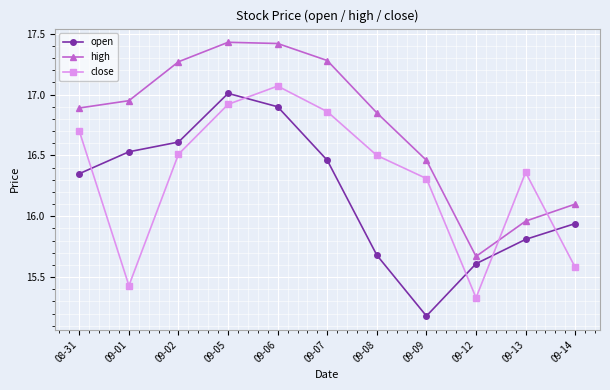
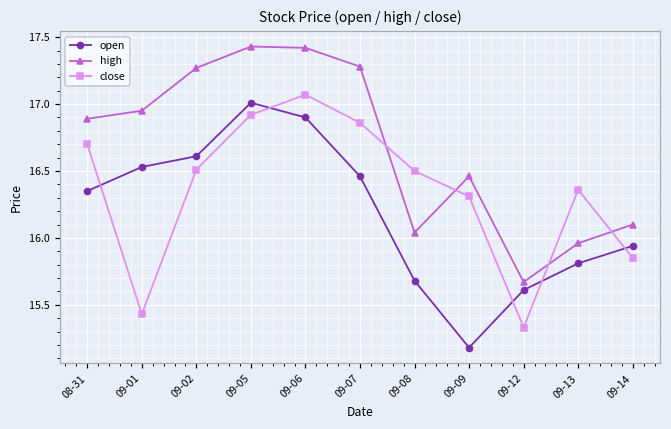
  {
    "open": {
      "08-31": 16.35,
      "09-01": 16.53,
      "09-02": 16.61,
      "09-05": 17.01,
      "09-06": 16.90,
      "09-07": 16.46,
      "09-08": 15.68,
      "09-09": 15.18,
      "09-12": 15.61,
      "09-13": 15.81,
      "09-14": 15.94
    },
    "high": {
      "08-31": 16.89,
      "09-01": 16.95,
      "09-02": 17.27,
      "09-05": 17.43,
      "09-06": 17.42,
      "09-07": 17.28,
-     "09-08": 16.85,
+     "09-08": 16.04,
      "09-09": 16.46,
      "09-12": 15.67,
      "09-13": 15.96,
      "09-14": 16.10
    },
    "close": {
      "08-31": 16.70,
      "09-01": 15.43,
      "09-02": 16.51,
      "09-05": 16.92,
      "09-06": 17.07,
      "09-07": 16.86,
      "09-08": 16.50,
      "09-09": 16.31,
      "09-12": 15.33,
      "09-13": 16.36,
-     "09-14": 15.58
+     "09-14": 15.85
    }
  }
